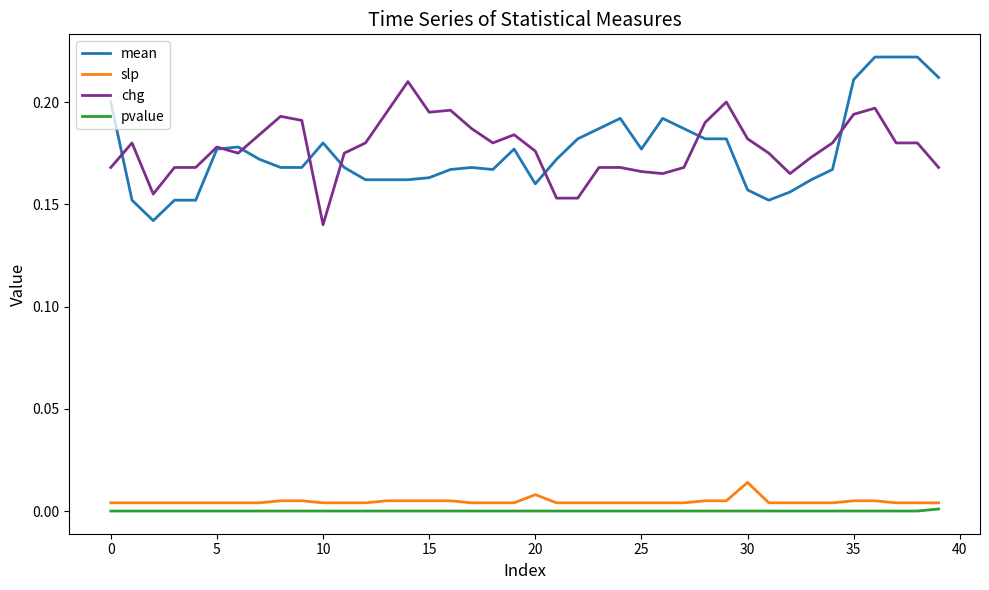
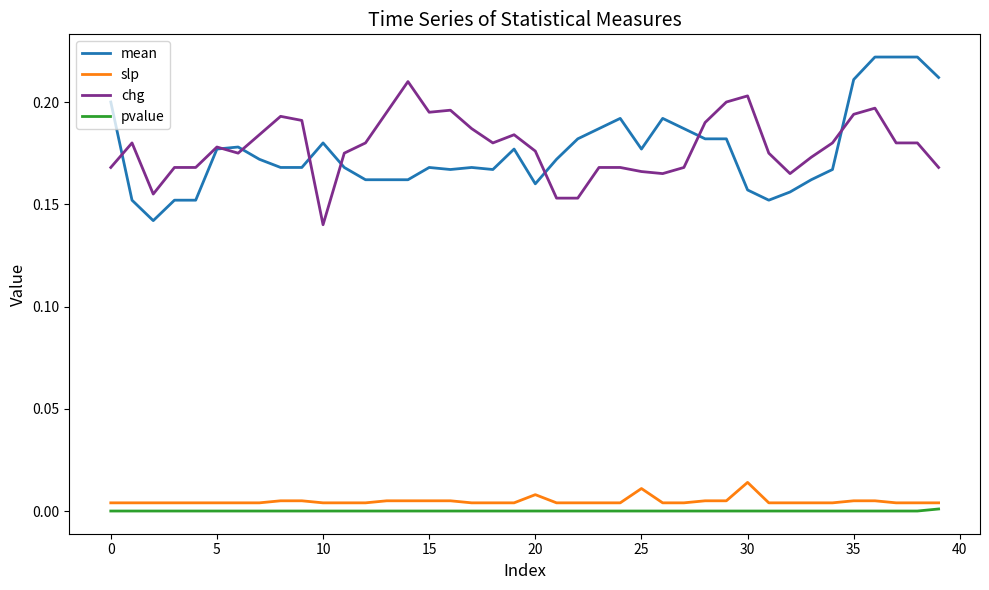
  {
    "mean": {
      "10": 0.180,
-     "15": 0.163,
+     "15": 0.168,
      "20": 0.160,
      "25": 0.177,
      "30": 0.157,
      "35": 0.211
    },
    "slp": {
      "0": 0.004,
      "5": 0.004,
      "10": 0.004,
      "15": 0.005,
      "20": 0.008,
-     "25": 0.004,
+     "25": 0.011,
      "30": 0.014,
      "35": 0.005
    },
    "chg": {
      "0": 0.168,
      "10": 0.140,
      "15": 0.195,
      "20": 0.176,
      "25": 0.166,
-     "30": 0.182,
+     "30": 0.203,
      "35": 0.194
    },
    "pvalue": {
      "0": 0.000,
      "5": 0.000,
      "10": 0.000,
      "15": 0.000,
      "20": 0.000,
      "25": 0.000,
      "30": 0.000,
      "35": 0.000
    }
  }
